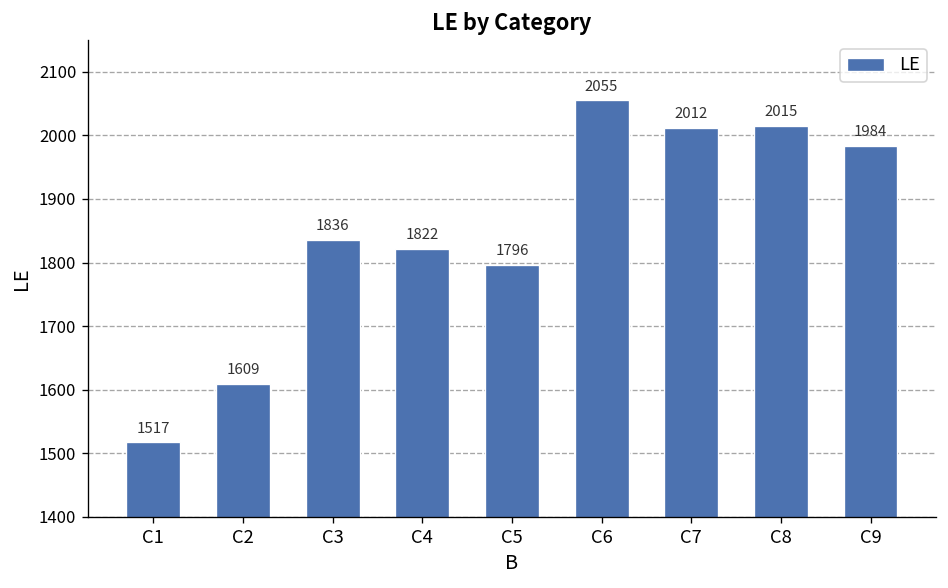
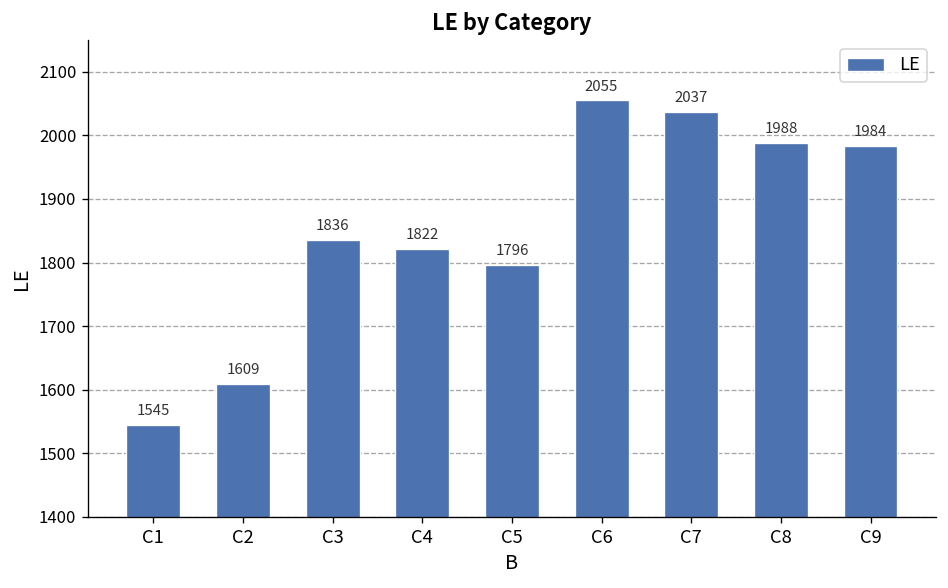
  {
-   "C1": 1517,
+   "C1": 1545,
    "C2": 1609,
    "C3": 1836,
    "C4": 1822,
    "C5": 1796,
    "C6": 2055,
-   "C7": 2012,
-   "C8": 2015,
+   "C7": 2037,
+   "C8": 1988,
    "C9": 1984
  }
